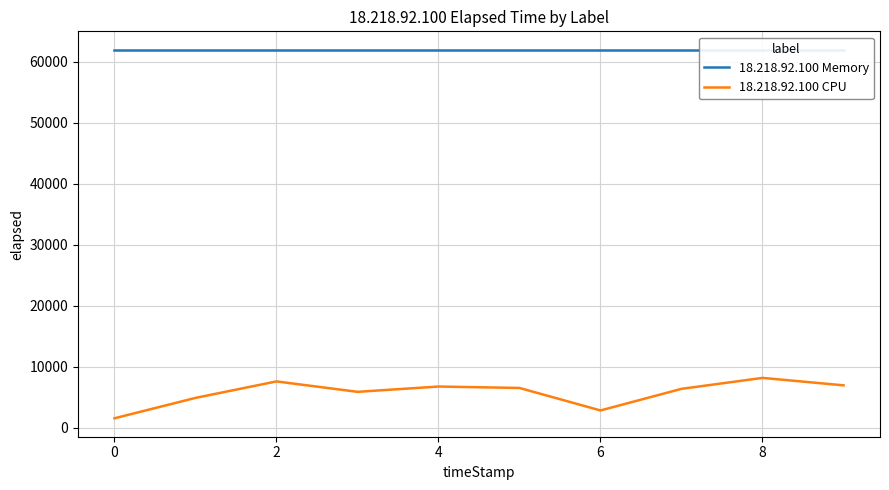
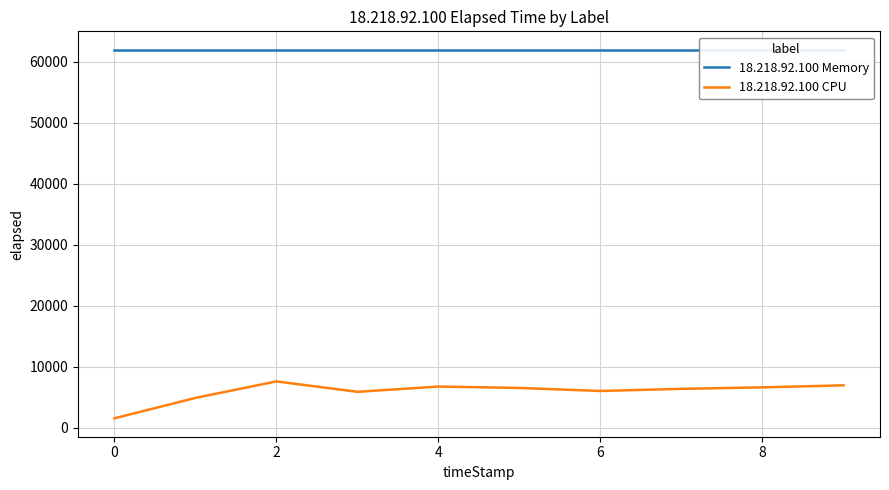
  {
    "18.218.92.100 Memory": {
      "0": 62000,
      "2": 62000,
      "4": 62000,
      "6": 62000
    },
    "18.218.92.100 CPU": {
      "0": 2000,
      "2": 8000,
      "4": 7000,
-     "6": 3000,
-     "8": 8000
+     "6": 6000,
+     "8": 7000
    }
  }
